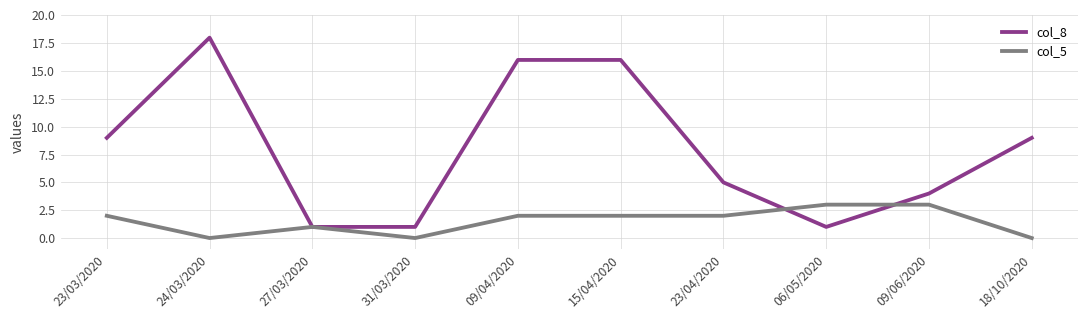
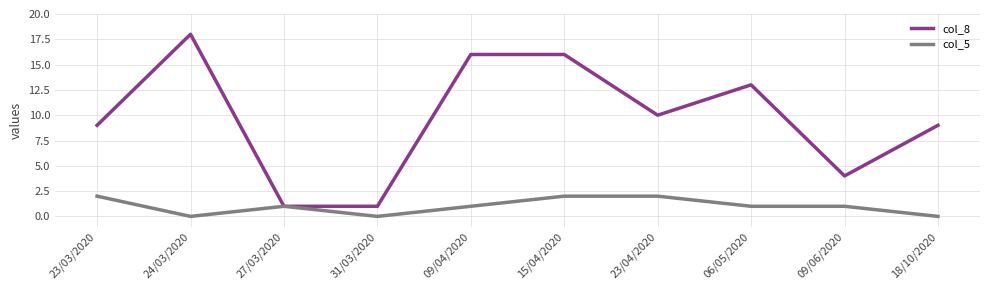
  {
    "col_8": {
      "23/03/2020": 9,
      "24/03/2020": 18,
      "31/03/2020": 1,
      "09/04/2020": 16,
      "15/04/2020": 16,
-     "23/04/2020": 5,
-     "06/05/2020": 1,
+     "23/04/2020": 10,
+     "06/05/2020": 13,
      "09/06/2020": 4,
      "18/10/2020": 9
    },
    "col_5": {
      "23/03/2020": 2,
      "24/03/2020": 0,
      "31/03/2020": 0,
-     "09/04/2020": 2,
+     "09/04/2020": 1,
      "15/04/2020": 2,
      "23/04/2020": 2,
-     "06/05/2020": 3,
-     "09/06/2020": 3,
+     "06/05/2020": 1,
+     "09/06/2020": 1,
      "18/10/2020": 0
    }
  }
